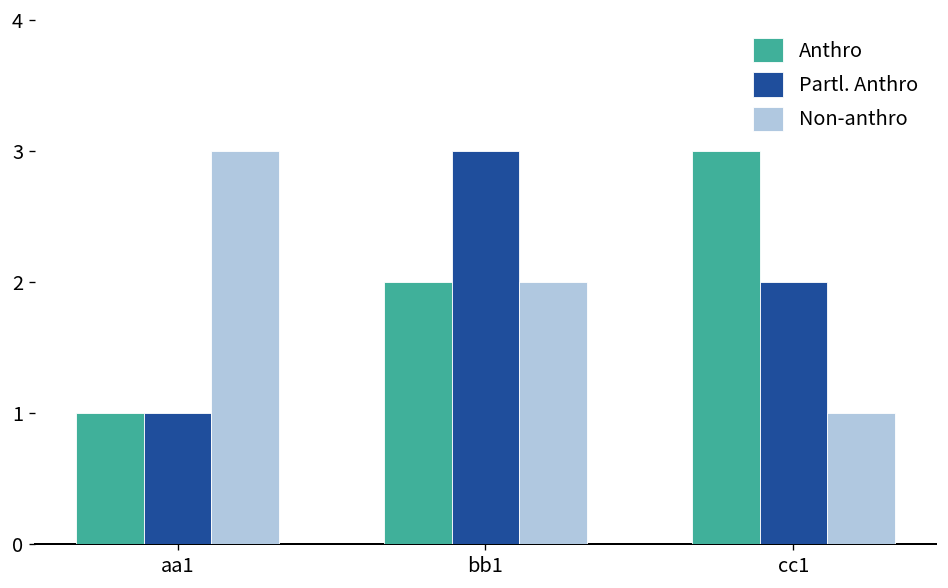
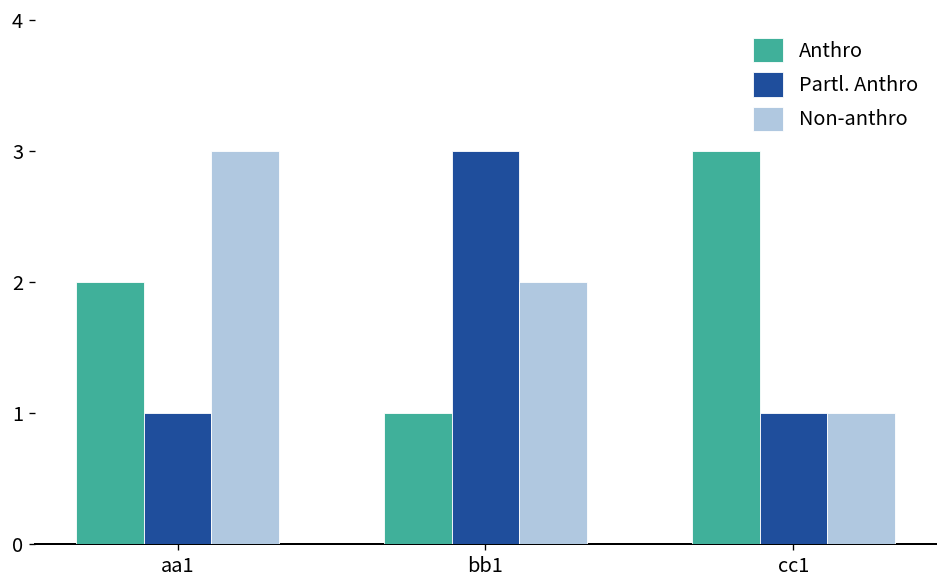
  {
    "Anthro": {
-     "aa1": 1,
-     "bb1": 2,
+     "aa1": 2,
+     "bb1": 1,
      "cc1": 3
    },
    "Partl. Anthro": {
      "aa1": 1,
      "bb1": 3,
-     "cc1": 2
+     "cc1": 1
    },
    "Non-anthro": {
      "aa1": 3,
      "bb1": 2,
      "cc1": 1
    }
  }
